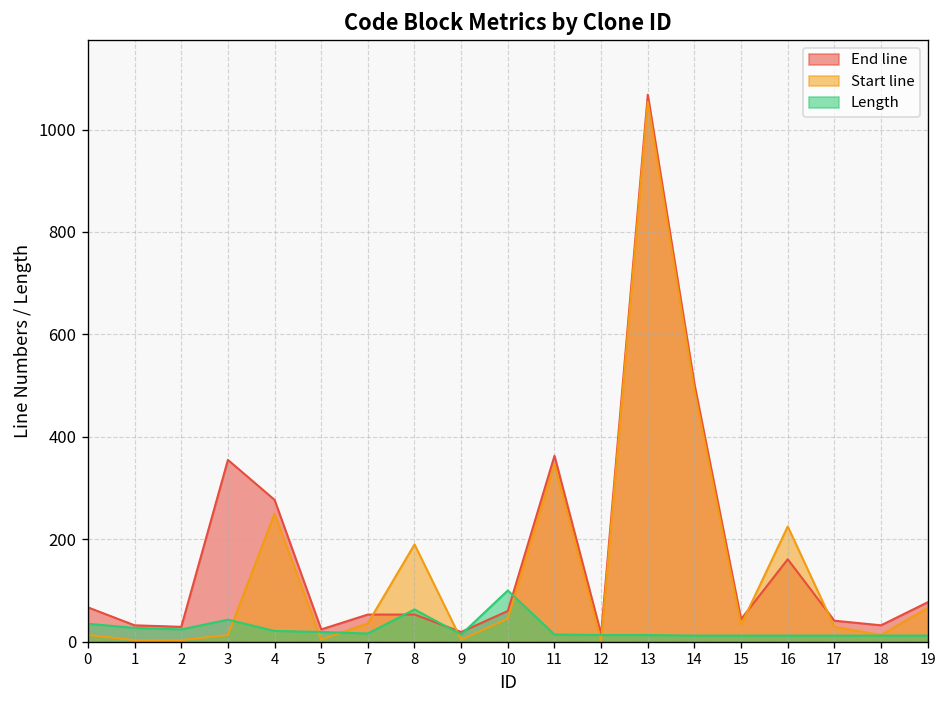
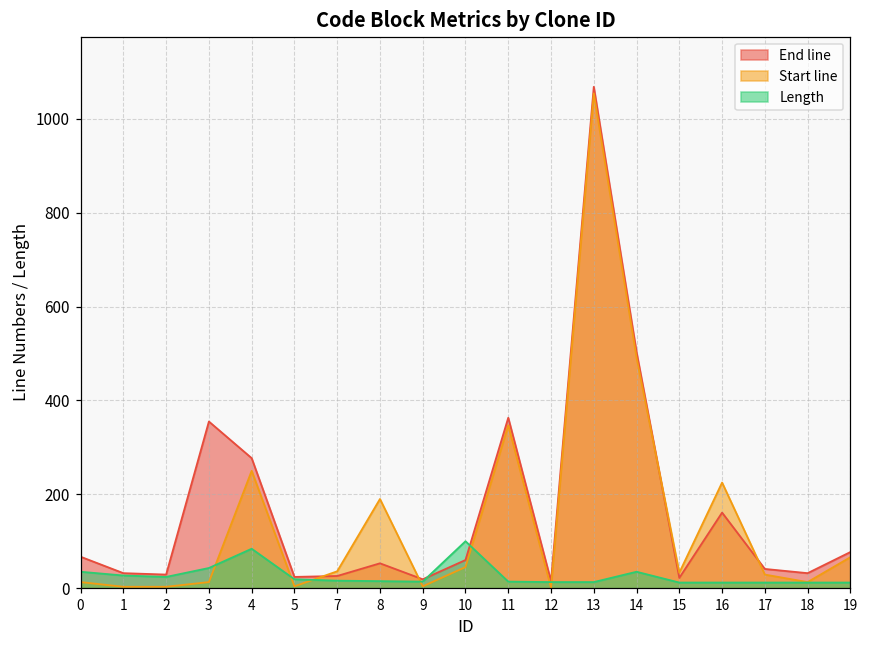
  {
    "End line": {
      "0": 70,
      "3": 360,
      "4": 280,
-     "7": 50,
+     "7": 30,
      "8": 50,
      "10": 60,
      "11": 360,
      "13": 1070,
      "14": 500,
-     "15": 40,
+     "15": 20,
      "16": 160,
      "17": 40,
      "18": 30,
      "19": 80
    },
    "Start line": {
      "0": 10,
      "1": 0,
      "2": 0,
      "3": 10,
      "4": 250,
      "5": 0,
      "7": 40,
      "8": 190,
      "9": 0,
      "10": 50,
      "11": 350,
      "12": 0,
      "13": 1050,
      "14": 490,
      "15": 30,
      "16": 230,
      "17": 30,
      "19": 70
    },
    "Length": {
      "0": 40,
      "3": 40,
-     "4": 20,
+     "4": 80,
      "7": 20,
-     "8": 60,
+     "8": 20,
      "10": 100,
      "11": 10,
      "13": 10,
-     "14": 10,
+     "14": 40,
      "15": 10,
      "16": 10,
      "17": 10,
      "19": 10
    }
  }
